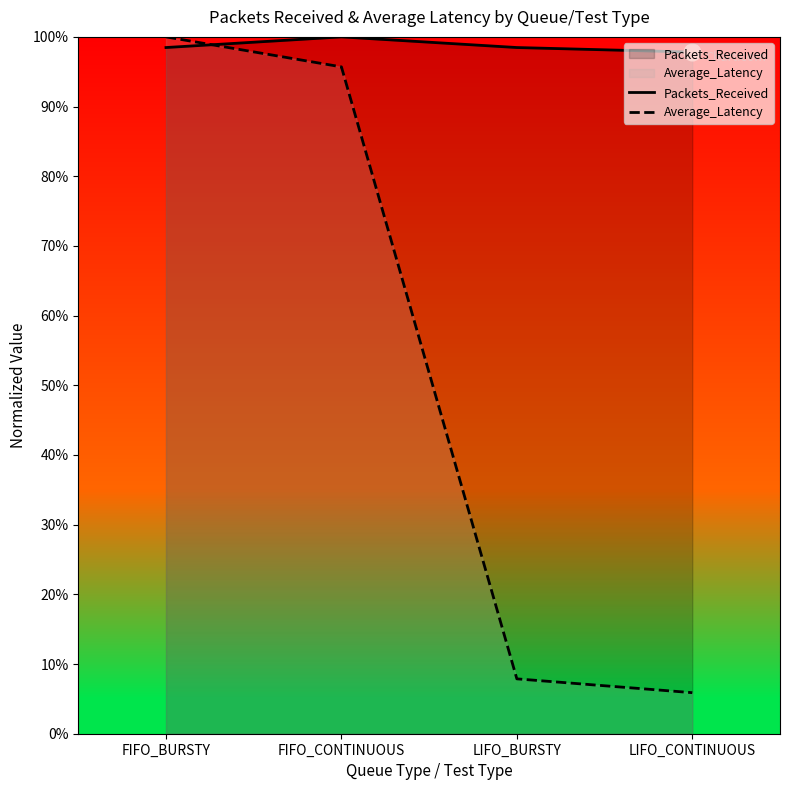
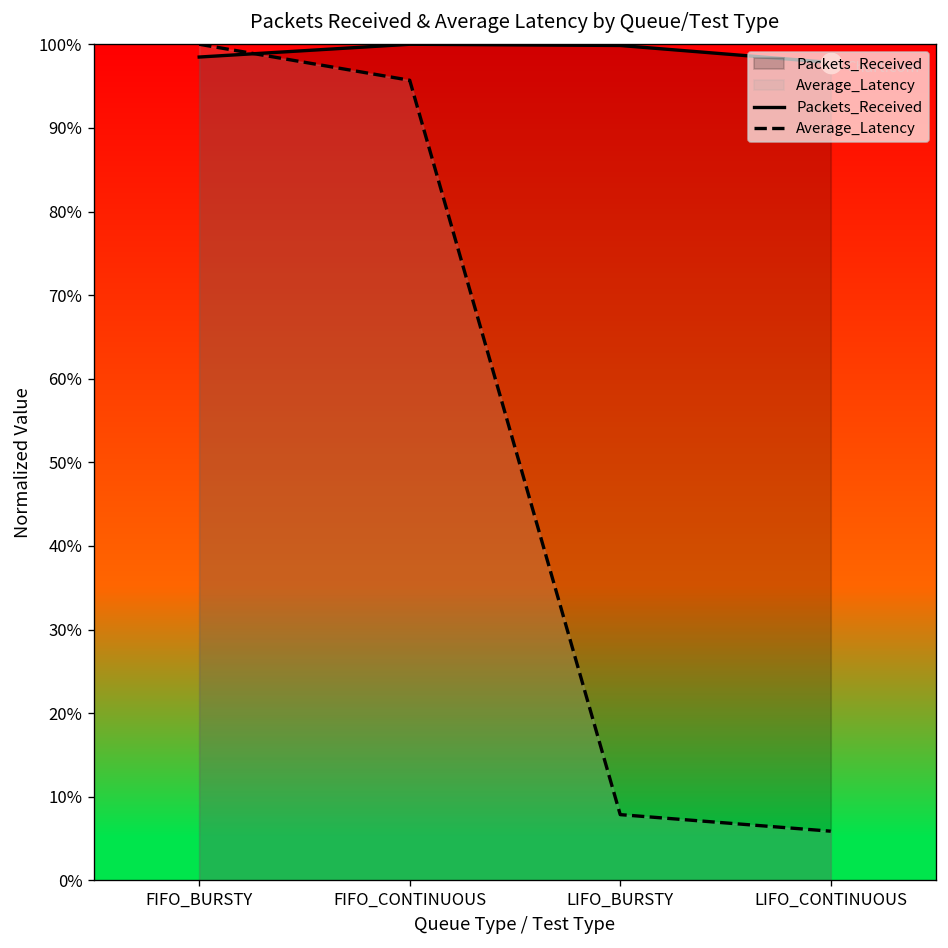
  {
    "Packets_Received": {
      "FIFO_BURSTY": "98%",
      "FIFO_CONTINUOUS": "100%",
-     "LIFO_BURSTY": "98%"
+     "LIFO_BURSTY": "100%"
    }
  }
